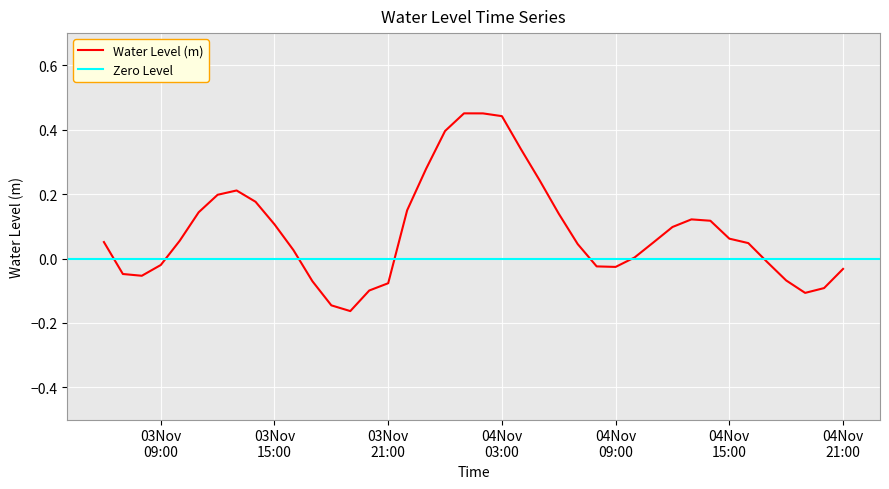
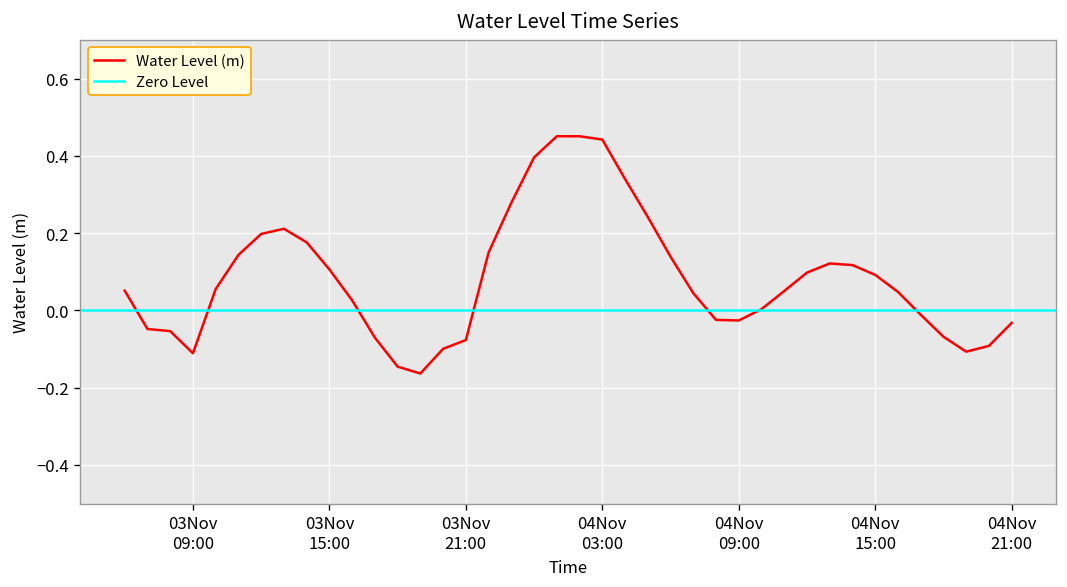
  {
-   "03Nov 09:00": -0.02,
+   "03Nov 09:00": -0.11,
    "03Nov 15:00": 0.11,
    "03Nov 21:00": -0.08,
    "04Nov 03:00": 0.44,
    "04Nov 09:00": -0.03,
-   "04Nov 15:00": 0.06,
+   "04Nov 15:00": 0.09,
    "04Nov 21:00": -0.03
  }
